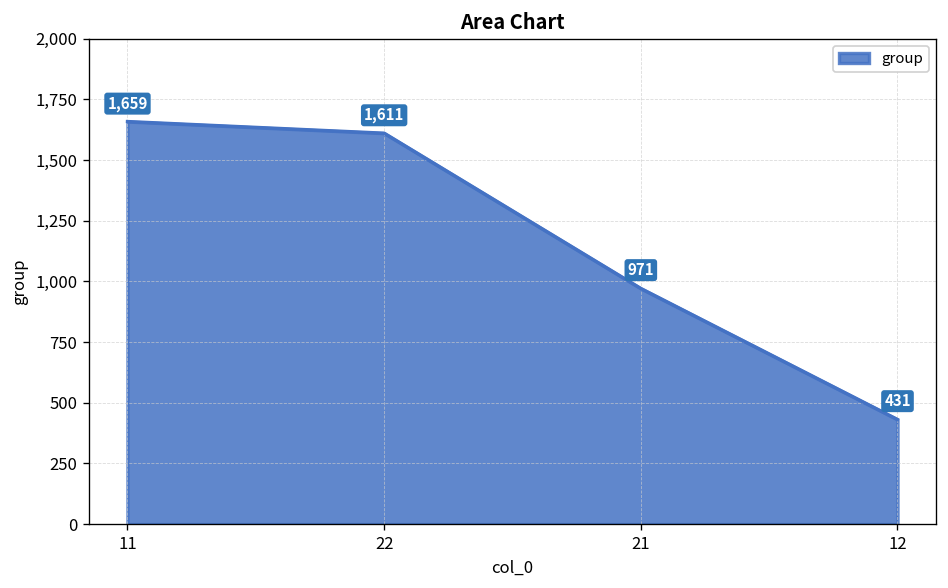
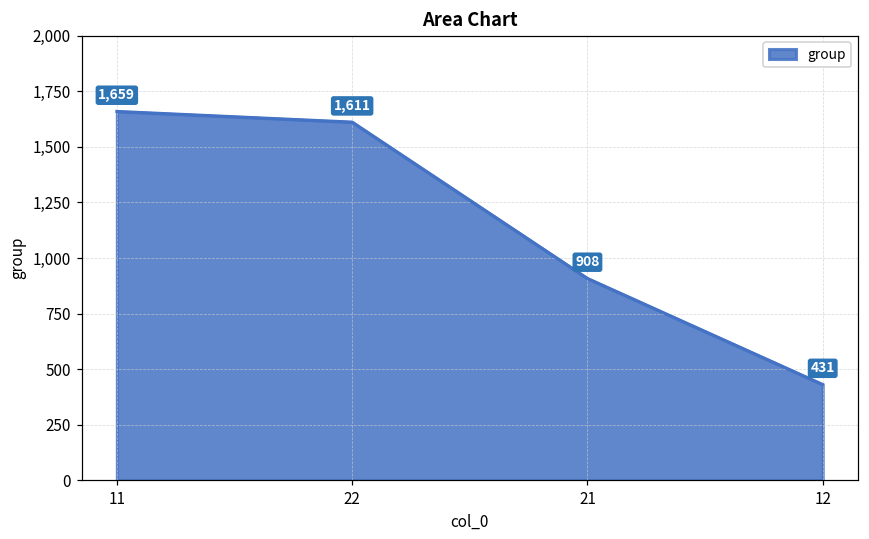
  {
-   "21": 971
+   "21": 908
  }
